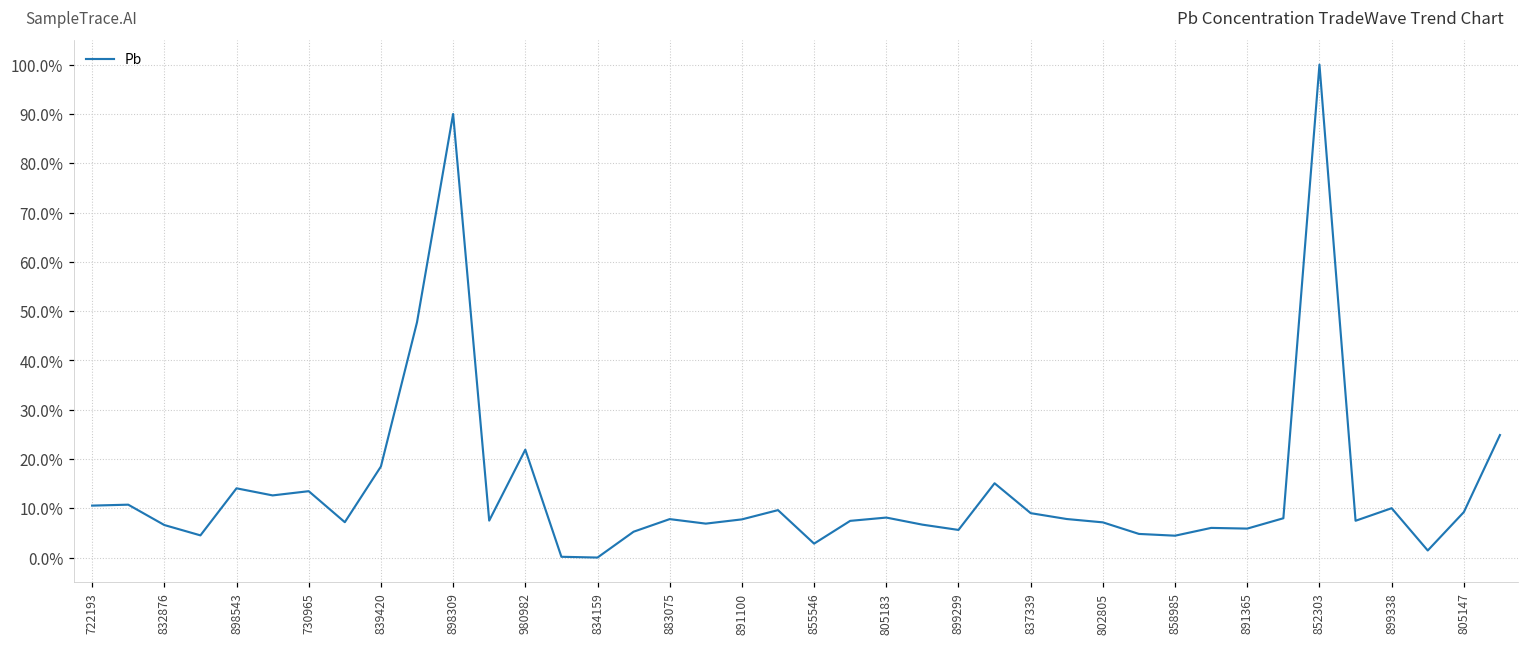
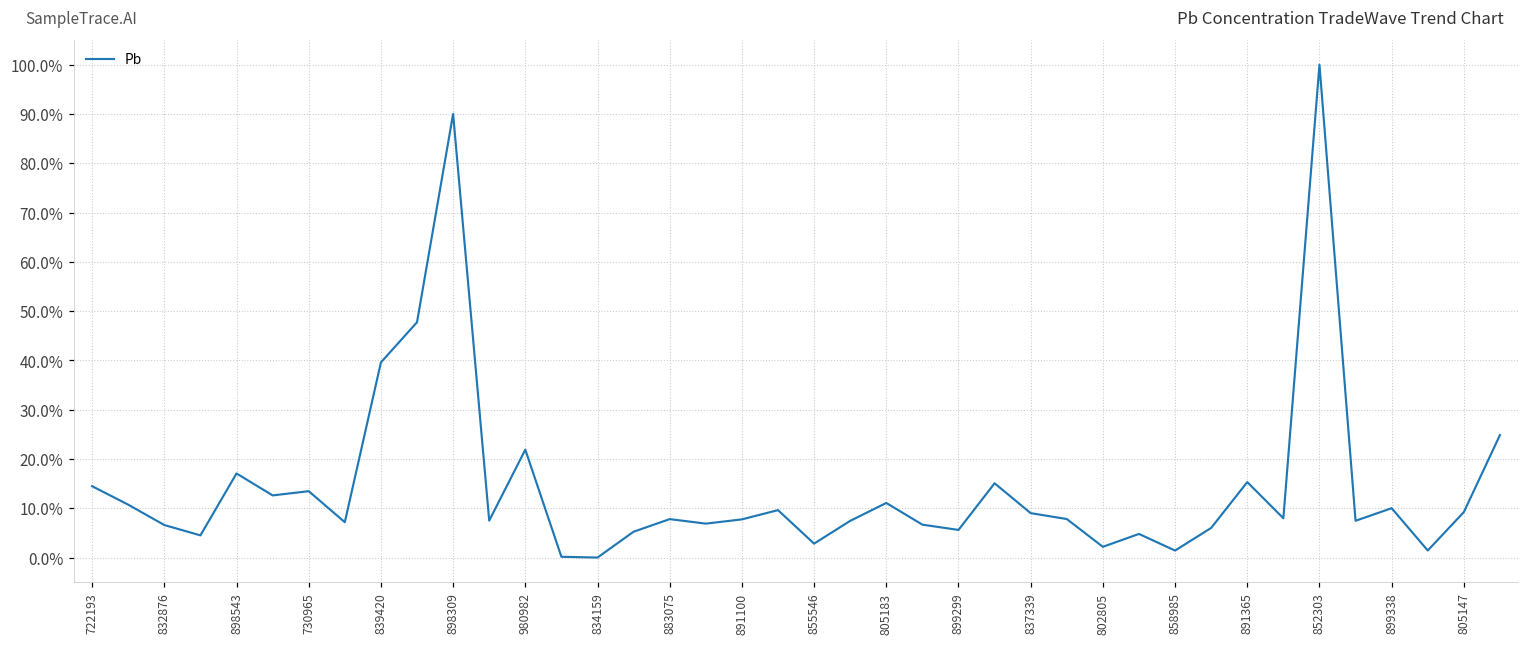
  {
-   "722193": "11%",
+   "722193": "14%",
    "832876": "7%",
-   "898543": "14%",
+   "898543": "17%",
    "730965": "13%",
-   "839420": "18%",
+   "839420": "40%",
    "898309": "90%",
    "980982": "22%",
    "834159": "0%",
    "883075": "8%",
    "891100": "8%",
    "855546": "3%",
-   "805183": "8%",
+   "805183": "11%",
    "899299": "6%",
    "837339": "9%",
-   "802805": "7%",
-   "858985": "4%",
-   "891365": "6%",
+   "802805": "2%",
+   "858985": "1%",
+   "891365": "15%",
    "852303": "100%",
    "899338": "10%",
    "805147": "9%"
  }
